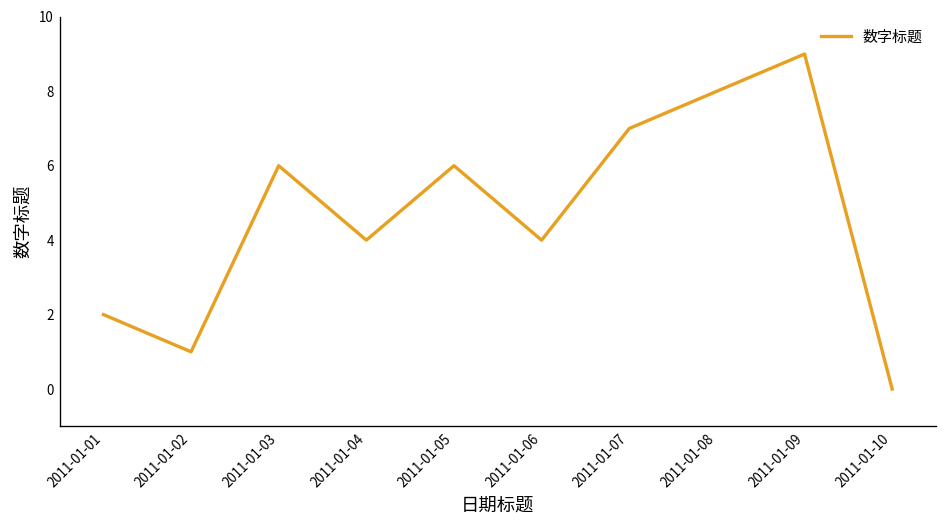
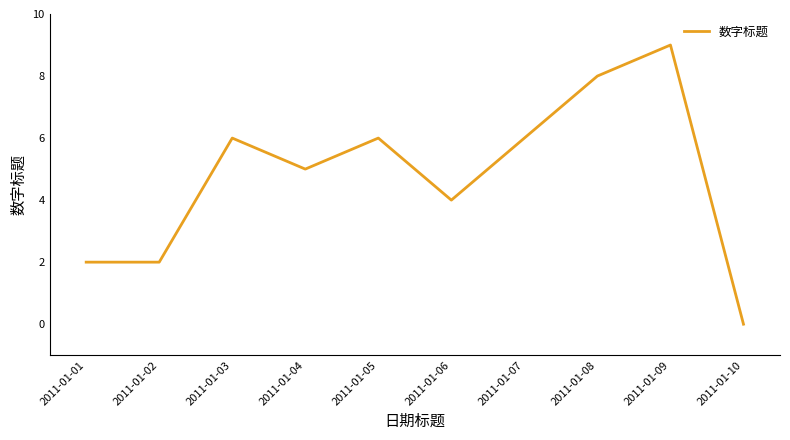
  {
    "2011-01-01": 2,
-   "2011-01-02": 1,
+   "2011-01-02": 2,
    "2011-01-03": 6,
-   "2011-01-04": 4,
+   "2011-01-04": 5,
    "2011-01-05": 6,
    "2011-01-06": 4,
-   "2011-01-07": 7,
+   "2011-01-07": 6,
    "2011-01-08": 8,
    "2011-01-09": 9,
    "2011-01-10": 0
  }
